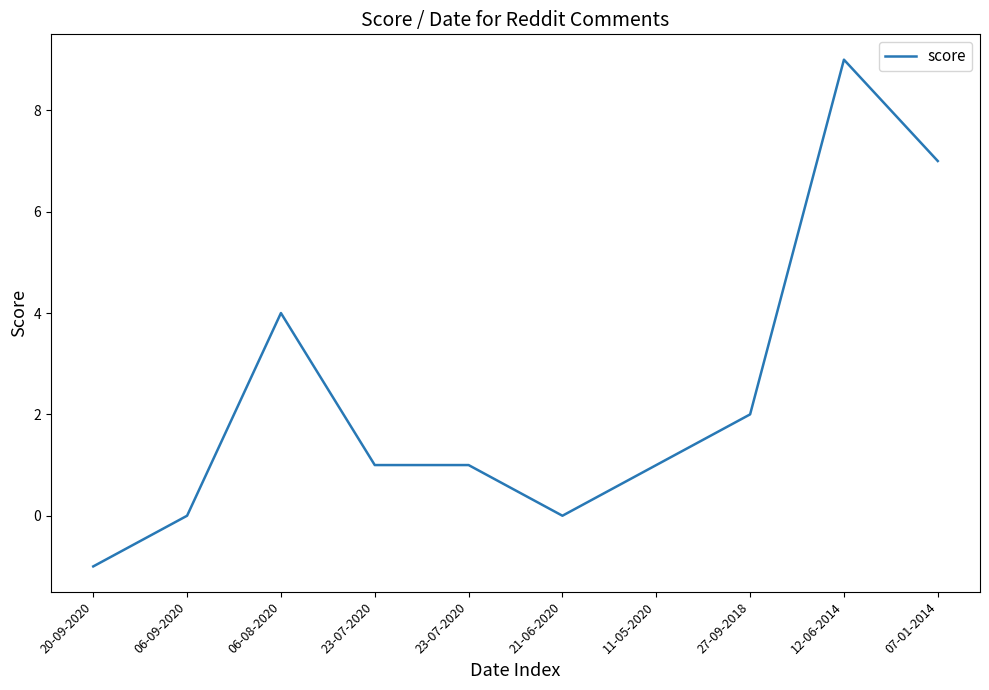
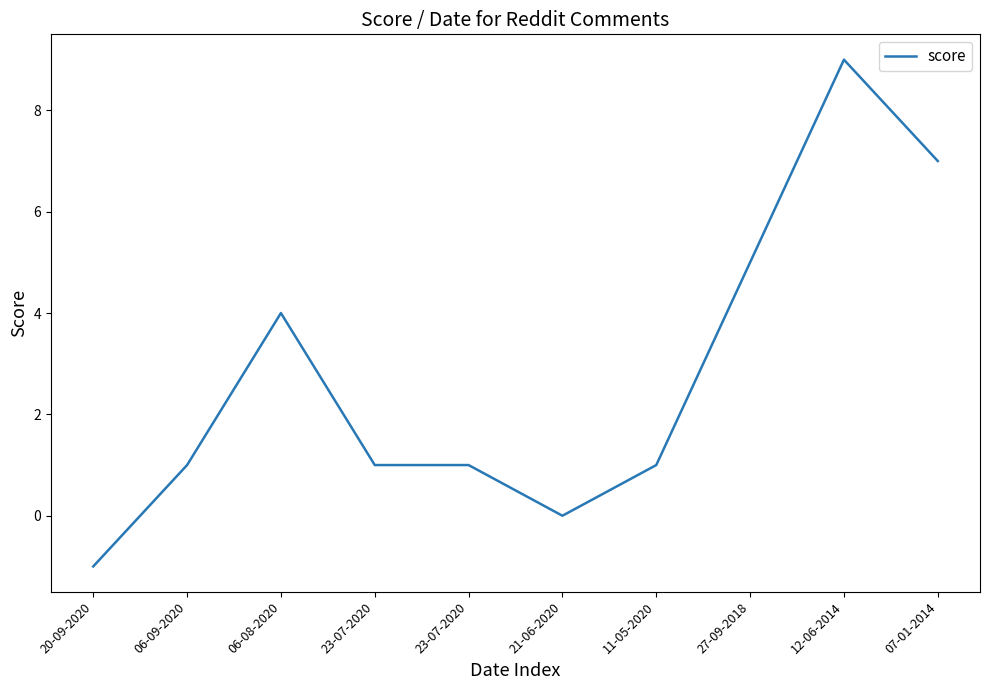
  {
    "20-09-2020": -1,
-   "06-09-2020": 0,
+   "06-09-2020": 1,
    "06-08-2020": 4,
    "21-06-2020": 0,
    "11-05-2020": 1,
-   "27-09-2018": 2,
+   "27-09-2018": 5,
    "12-06-2014": 9,
    "07-01-2014": 7
  }
